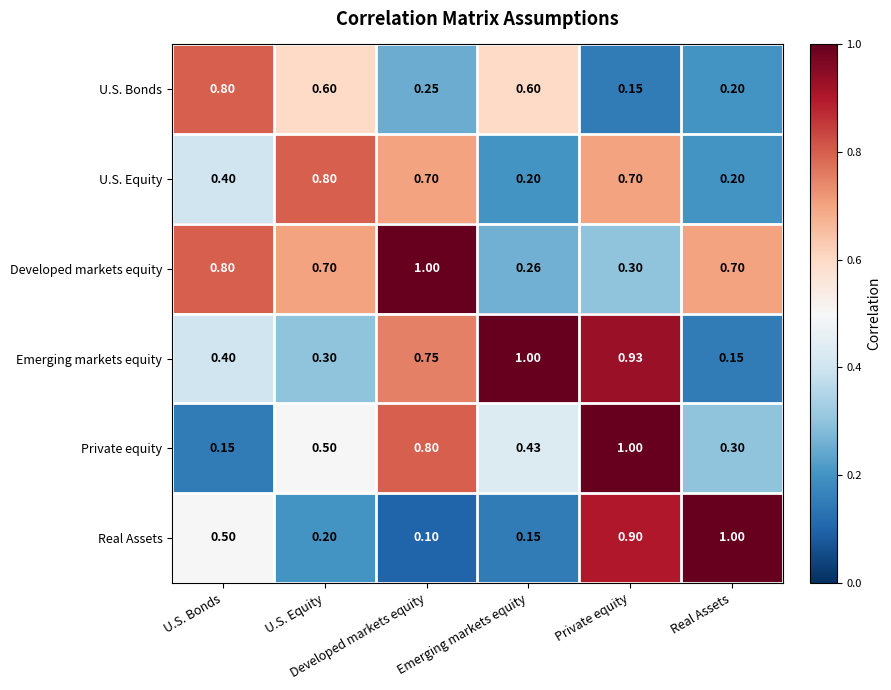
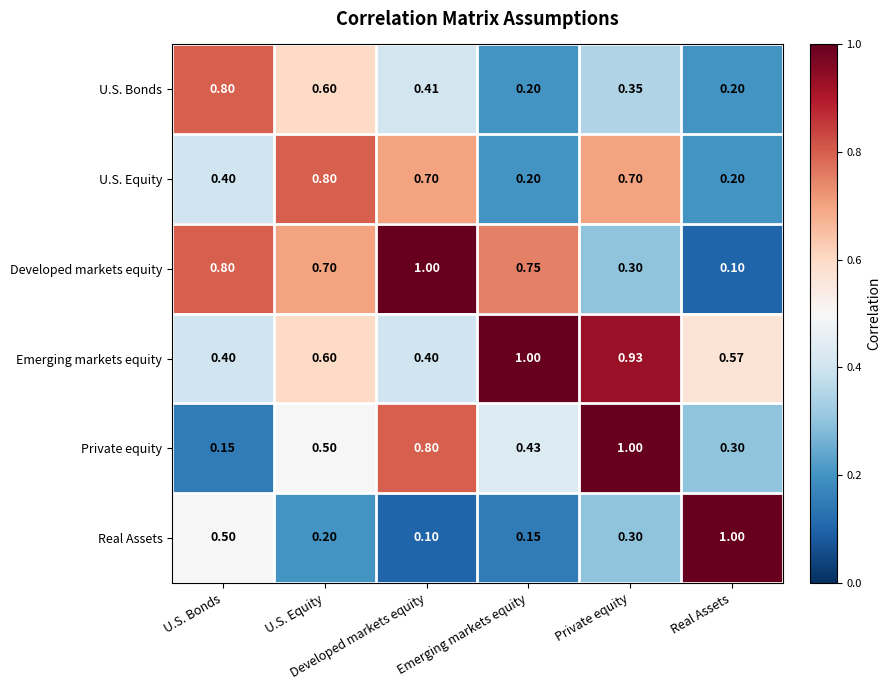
  {
    "U.S. Bonds": {
      "U.S. Bonds": 0.80,
      "U.S. Equity": 0.60,
-     "Developed markets equity": 0.25,
-     "Emerging markets equity": 0.60,
-     "Private equity": 0.15,
+     "Developed markets equity": 0.41,
+     "Emerging markets equity": 0.20,
+     "Private equity": 0.35,
      "Real Assets": 0.20
    },
    "U.S. Equity": {
      "U.S. Bonds": 0.40,
      "U.S. Equity": 0.80,
      "Developed markets equity": 0.70,
      "Emerging markets equity": 0.20,
      "Private equity": 0.70,
      "Real Assets": 0.20
    },
    "Developed markets equity": {
      "U.S. Bonds": 0.80,
      "U.S. Equity": 0.70,
      "Developed markets equity": 1.00,
-     "Emerging markets equity": 0.26,
+     "Emerging markets equity": 0.75,
      "Private equity": 0.30,
-     "Real Assets": 0.70
+     "Real Assets": 0.10
    },
    "Emerging markets equity": {
      "U.S. Bonds": 0.40,
-     "U.S. Equity": 0.30,
-     "Developed markets equity": 0.75,
+     "U.S. Equity": 0.60,
+     "Developed markets equity": 0.40,
      "Emerging markets equity": 1.00,
      "Private equity": 0.93,
-     "Real Assets": 0.15
+     "Real Assets": 0.57
    },
    "Private equity": {
      "U.S. Bonds": 0.15,
      "U.S. Equity": 0.50,
      "Developed markets equity": 0.80,
      "Emerging markets equity": 0.43,
      "Private equity": 1.00,
      "Real Assets": 0.30
    },
    "Real Assets": {
      "U.S. Bonds": 0.50,
      "U.S. Equity": 0.20,
      "Developed markets equity": 0.10,
      "Emerging markets equity": 0.15,
-     "Private equity": 0.90,
+     "Private equity": 0.30,
      "Real Assets": 1.00
    }
  }
